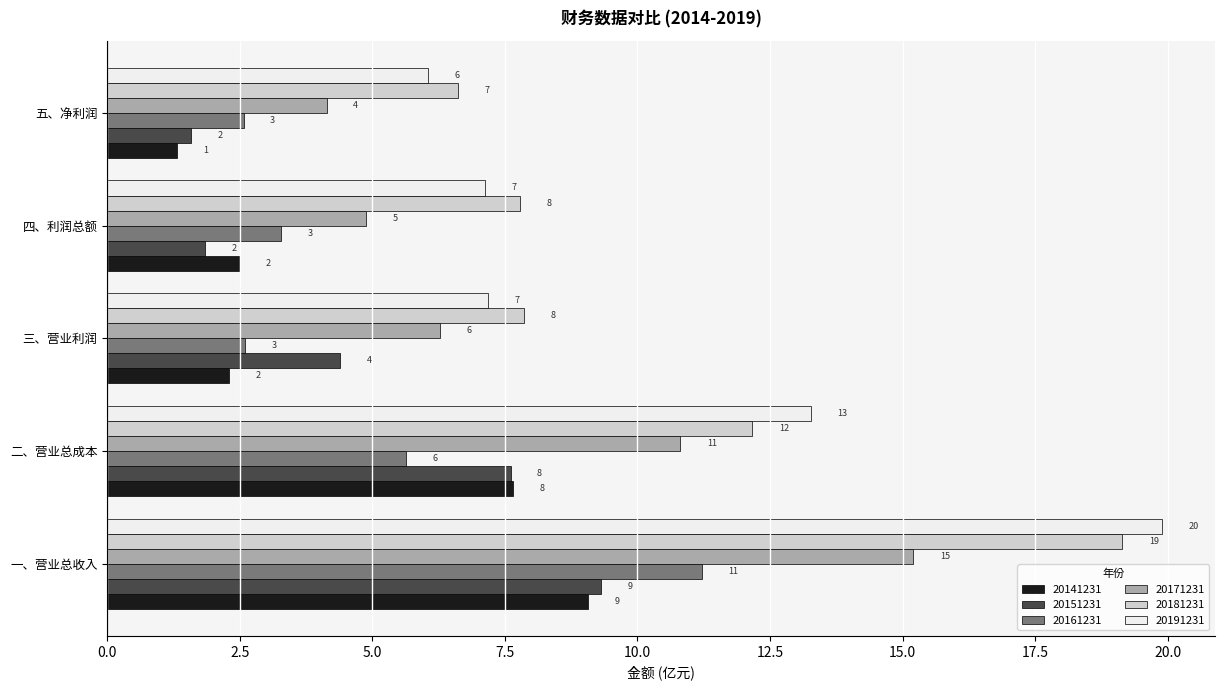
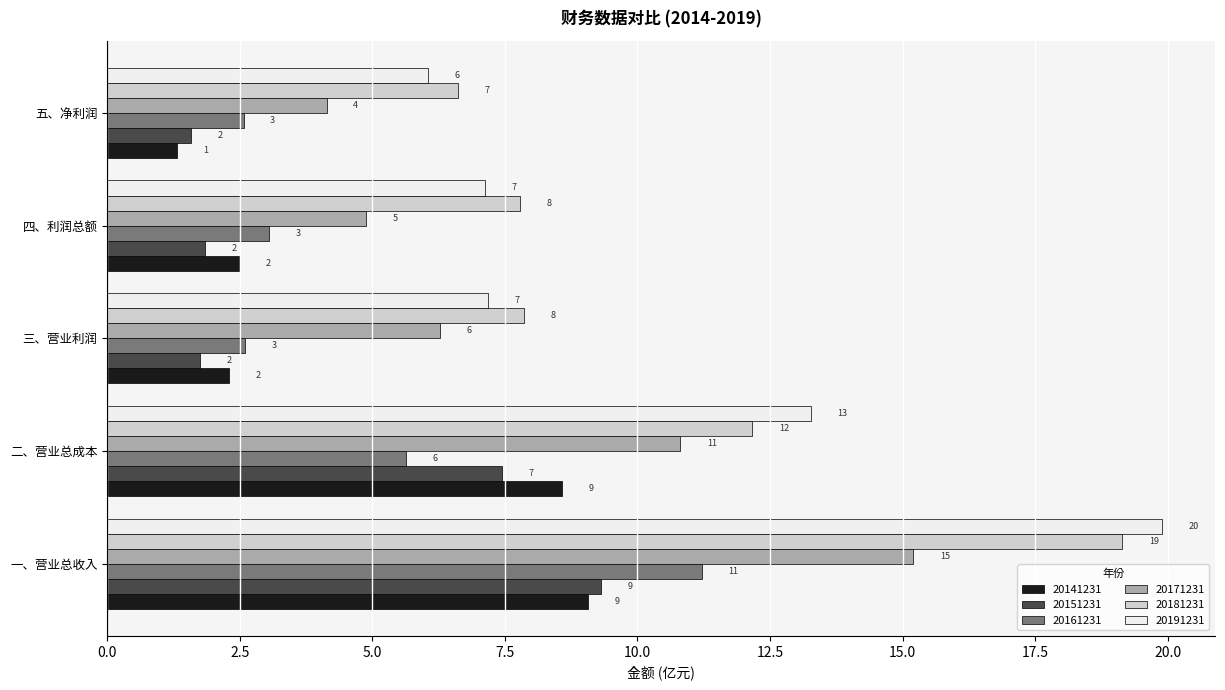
  {
    "20141231": {
      "四、利润总额": 2,
-     "二、营业总成本": 8
+     "二、营业总成本": 9
    },
    "20151231": {
-     "三、营业利润": 4,
-     "二、营业总成本": 8,
+     "三、营业利润": 2,
+     "二、营业总成本": 7,
      "一、营业总收入": 9
    },
    "20161231": {
-     "四、利润总额": 3.3
+     "四、利润总额": 3.1
    }
  }
